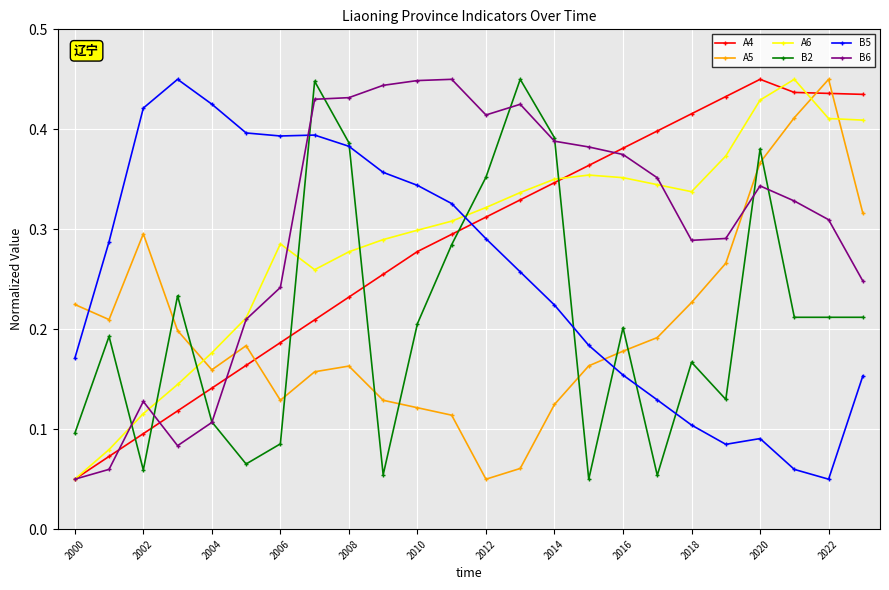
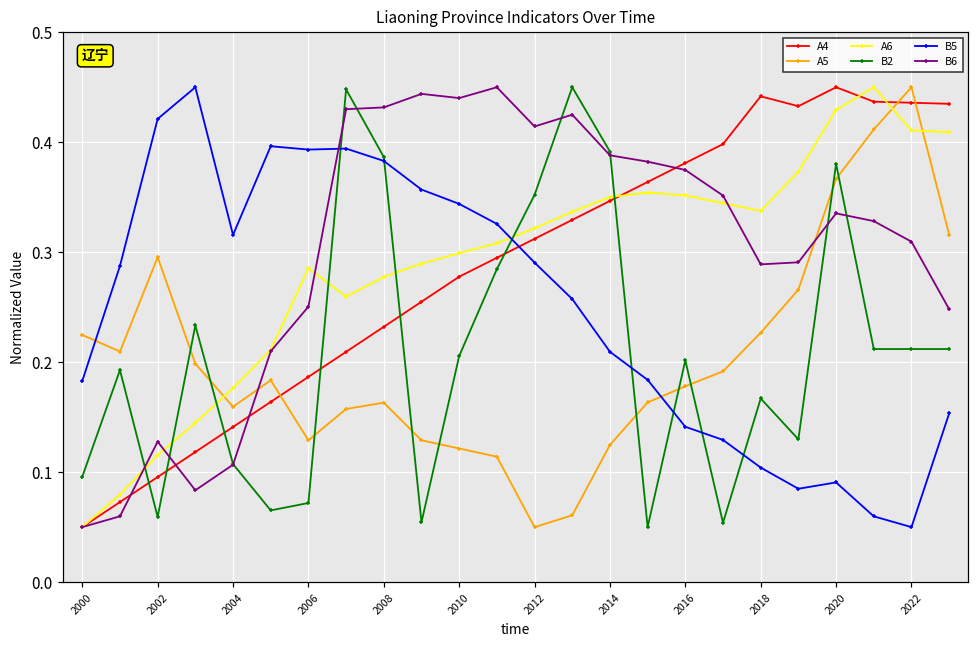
  {
    "A4": {
      "2002": 0.10,
      "2004": 0.14,
      "2006": 0.19,
      "2008": 0.23,
      "2010": 0.28,
      "2012": 0.31,
      "2014": 0.35,
      "2016": 0.38,
-     "2018": 0.42,
+     "2018": 0.44,
      "2020": 0.45,
      "2022": 0.44
    },
    "A5": {
      "2000": 0.22,
      "2002": 0.30,
      "2004": 0.16,
      "2006": 0.13,
      "2008": 0.16,
      "2010": 0.12,
      "2012": 0.05,
      "2014": 0.12,
      "2016": 0.18,
      "2018": 0.23,
      "2020": 0.37,
      "2022": 0.45
    },
    "A6": {
      "2002": 0.12,
      "2004": 0.18,
      "2006": 0.29,
      "2008": 0.28,
      "2010": 0.30,
      "2012": 0.32,
      "2014": 0.35,
      "2016": 0.35,
      "2018": 0.34,
      "2020": 0.43,
      "2022": 0.41
    },
    "B2": {
      "2000": 0.10,
      "2002": 0.06,
-     "2006": 0.09,
+     "2006": 0.07,
      "2008": 0.39,
      "2010": 0.21,
      "2012": 0.35,
      "2014": 0.39,
      "2016": 0.20,
      "2018": 0.17,
      "2020": 0.38,
      "2022": 0.21
    },
    "B5": {
-     "2000": 0.17,
+     "2000": 0.18,
      "2002": 0.42,
-     "2004": 0.43,
+     "2004": 0.32,
      "2006": 0.39,
      "2008": 0.38,
      "2010": 0.34,
      "2012": 0.29,
-     "2014": 0.22,
-     "2016": 0.15,
+     "2014": 0.21,
+     "2016": 0.14,
      "2018": 0.10,
      "2020": 0.09,
      "2022": 0.05
    },
    "B6": {
      "2002": 0.13,
-     "2006": 0.24,
+     "2006": 0.25,
      "2008": 0.43,
-     "2010": 0.45,
+     "2010": 0.44,
      "2012": 0.41,
      "2014": 0.39,
      "2016": 0.37,
      "2018": 0.29,
-     "2020": 0.343,
+     "2020": 0.335,
      "2022": 0.31
    }
  }
